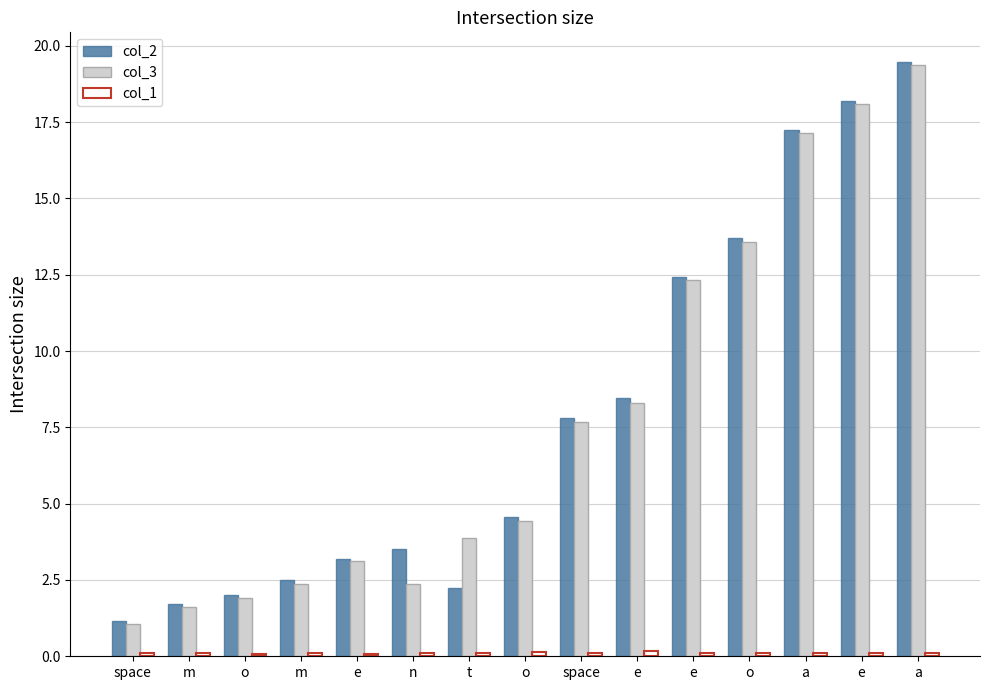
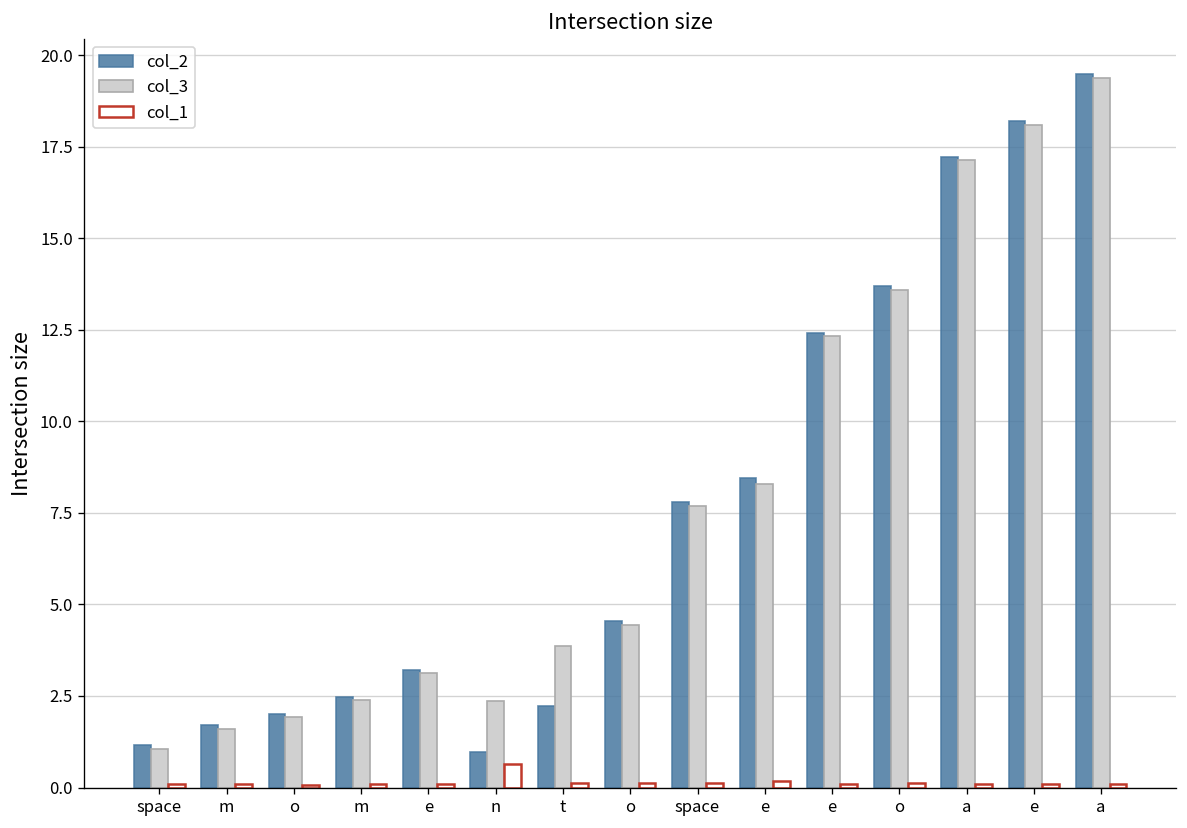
  {
    "col_2": {
-     "n": 3.5,
+     "n": 1.0,
      "t": 2.2
    },
    "col_3": {
      "n": 2.4,
      "t": 3.9
    },
    "col_1": {
-     "n": 0.1,
+     "n": 0.6,
      "t": 0.1
    }
  }
